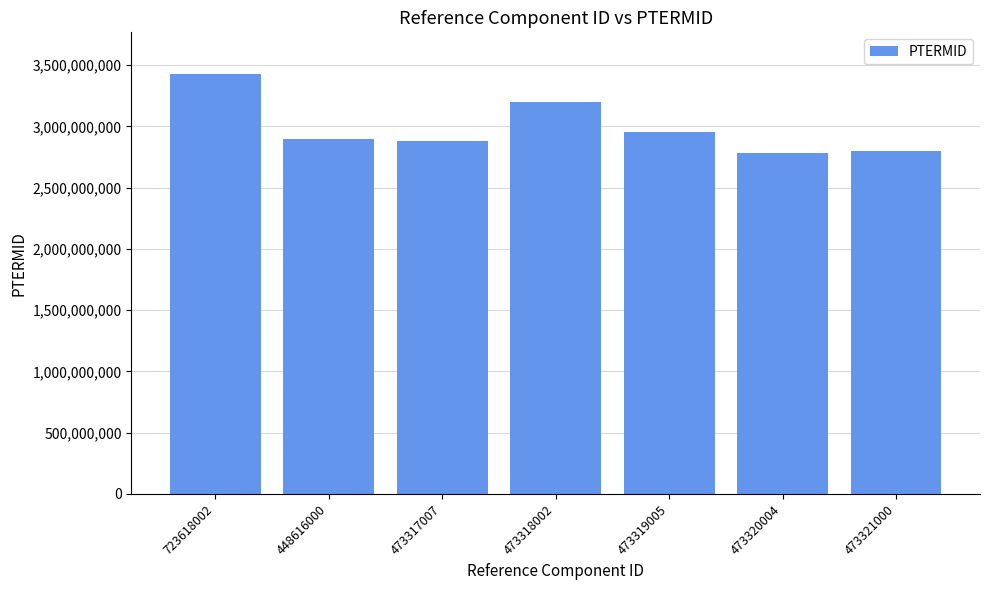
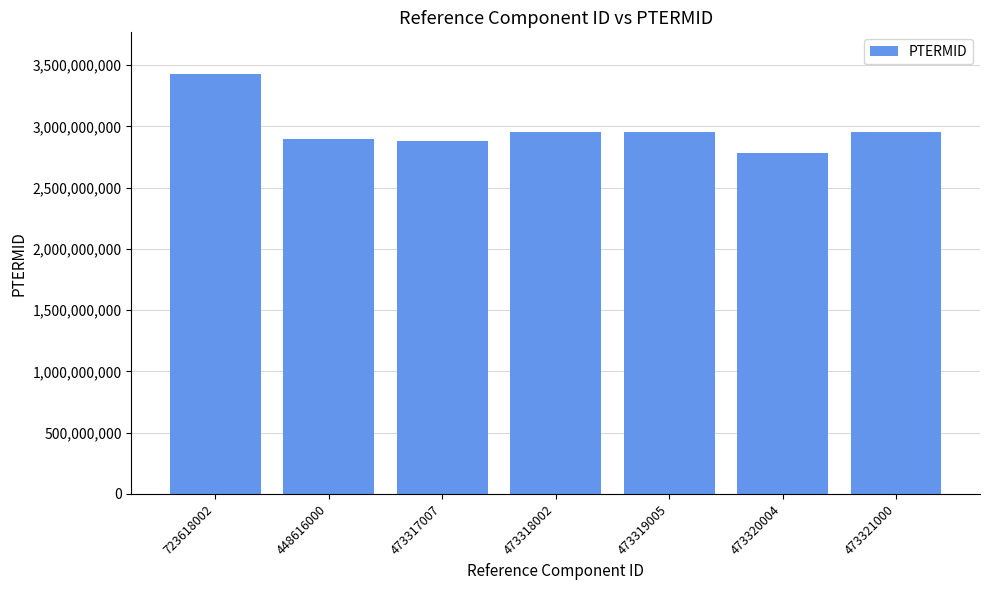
  {
    "723618002": "3,430,000,000",
    "448616000": "2,900,000,000",
    "473317007": "2,880,000,000",
-   "473318002": "3,200,000,000",
+   "473318002": "2,960,000,000",
    "473319005": "2,960,000,000",
    "473320004": "2,780,000,000",
-   "473321000": "2,800,000,000"
+   "473321000": "2,960,000,000"
  }
